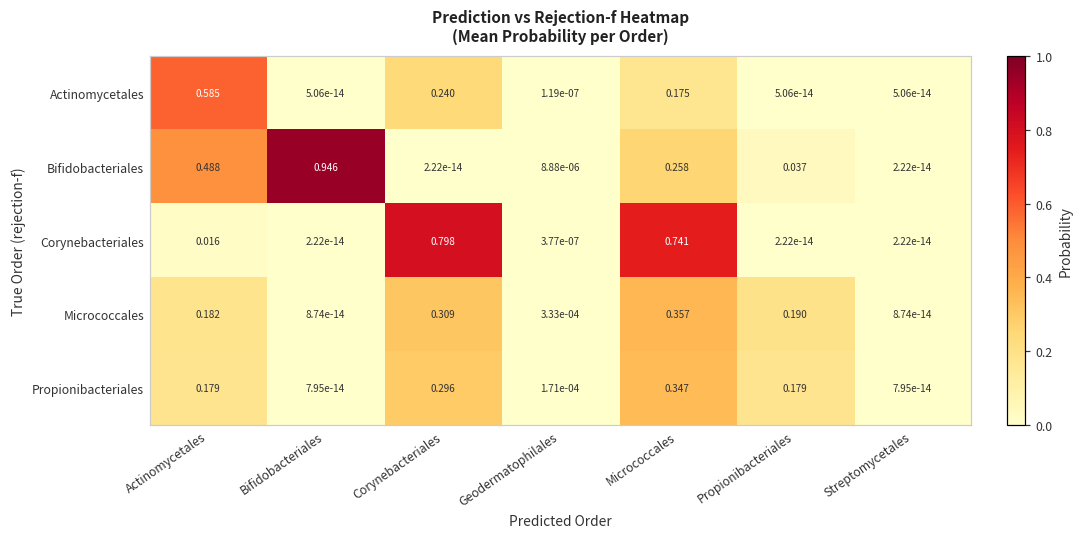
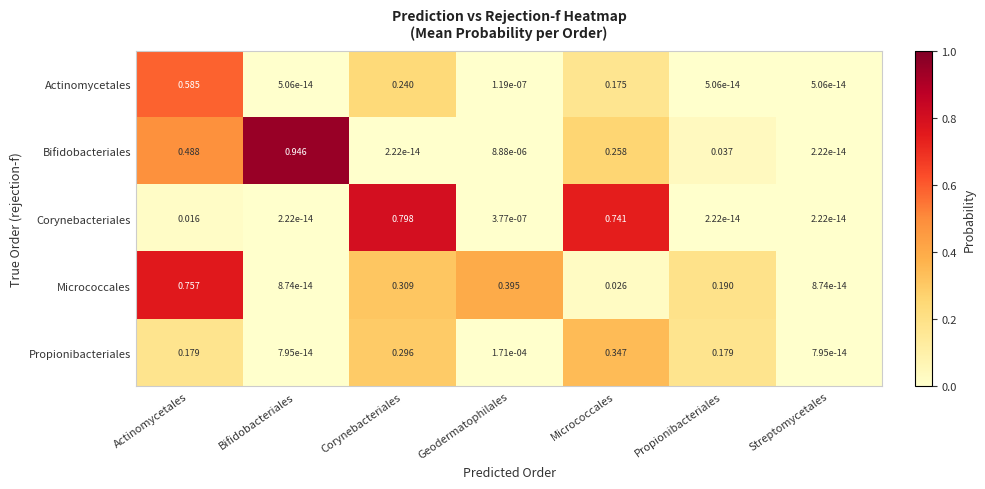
  {
    "Actinomycetales": {
      "Actinomycetales": "0.585",
      "Bifidobacteriales": "5.06e-14",
      "Corynebacteriales": "0.240",
      "Geodermatophilales": "1.19e-07",
      "Micrococcales": "0.175",
      "Propionibacteriales": "5.06e-14",
      "Streptomycetales": "5.06e-14"
    },
    "Bifidobacteriales": {
      "Actinomycetales": "0.488",
      "Bifidobacteriales": "0.946",
      "Corynebacteriales": "2.22e-14",
      "Geodermatophilales": "8.88e-06",
      "Micrococcales": "0.258",
      "Propionibacteriales": "0.037",
      "Streptomycetales": "2.22e-14"
    },
    "Corynebacteriales": {
      "Actinomycetales": "0.016",
      "Bifidobacteriales": "2.22e-14",
      "Corynebacteriales": "0.798",
      "Geodermatophilales": "3.77e-07",
      "Micrococcales": "0.741",
      "Propionibacteriales": "2.22e-14",
      "Streptomycetales": "2.22e-14"
    },
    "Micrococcales": {
-     "Actinomycetales": "0.182",
+     "Actinomycetales": "0.757",
      "Bifidobacteriales": "8.74e-14",
      "Corynebacteriales": "0.309",
-     "Geodermatophilales": "3.33e-04",
-     "Micrococcales": "0.357",
+     "Geodermatophilales": "0.395",
+     "Micrococcales": "0.026",
      "Propionibacteriales": "0.190",
      "Streptomycetales": "8.74e-14"
    },
    "Propionibacteriales": {
      "Actinomycetales": "0.179",
      "Bifidobacteriales": "7.95e-14",
      "Corynebacteriales": "0.296",
      "Geodermatophilales": "1.71e-04",
      "Micrococcales": "0.347",
      "Propionibacteriales": "0.179",
      "Streptomycetales": "7.95e-14"
    }
  }
